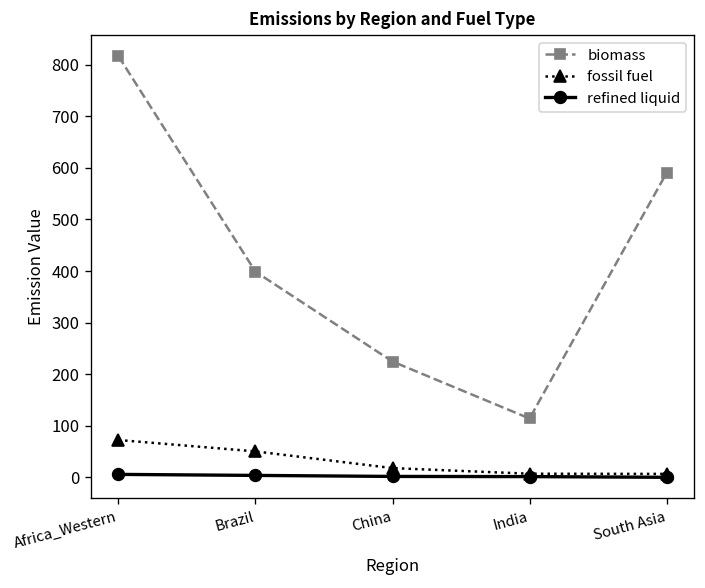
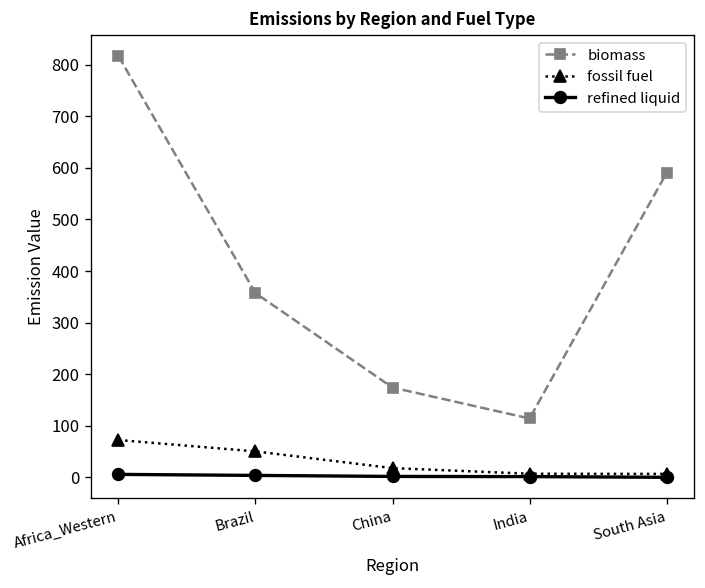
  {
    "biomass": {
      "Africa_Western": 820,
-     "Brazil": 400,
-     "China": 220,
+     "Brazil": 360,
+     "China": 170,
      "India": 110,
      "South Asia": 590
    }
  }
